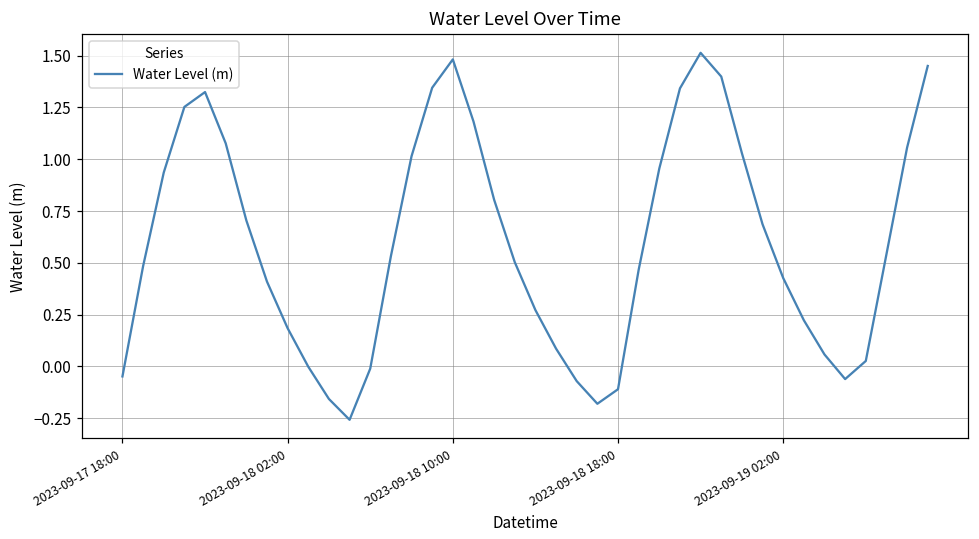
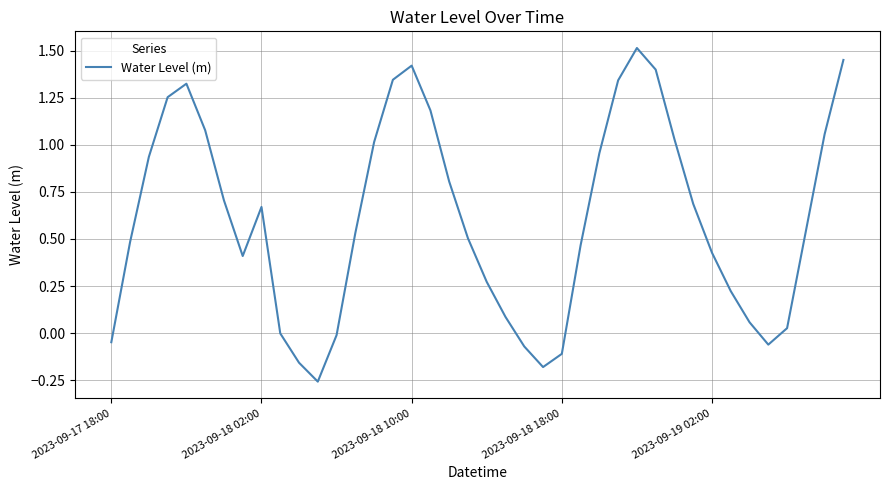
  {
    "2023-09-17 18:00": -0.05,
-   "2023-09-18 02:00": 0.18,
-   "2023-09-18 10:00": 1.48,
+   "2023-09-18 02:00": 0.67,
+   "2023-09-18 10:00": 1.42,
    "2023-09-18 18:00": -0.11,
    "2023-09-19 02:00": 0.43
  }
